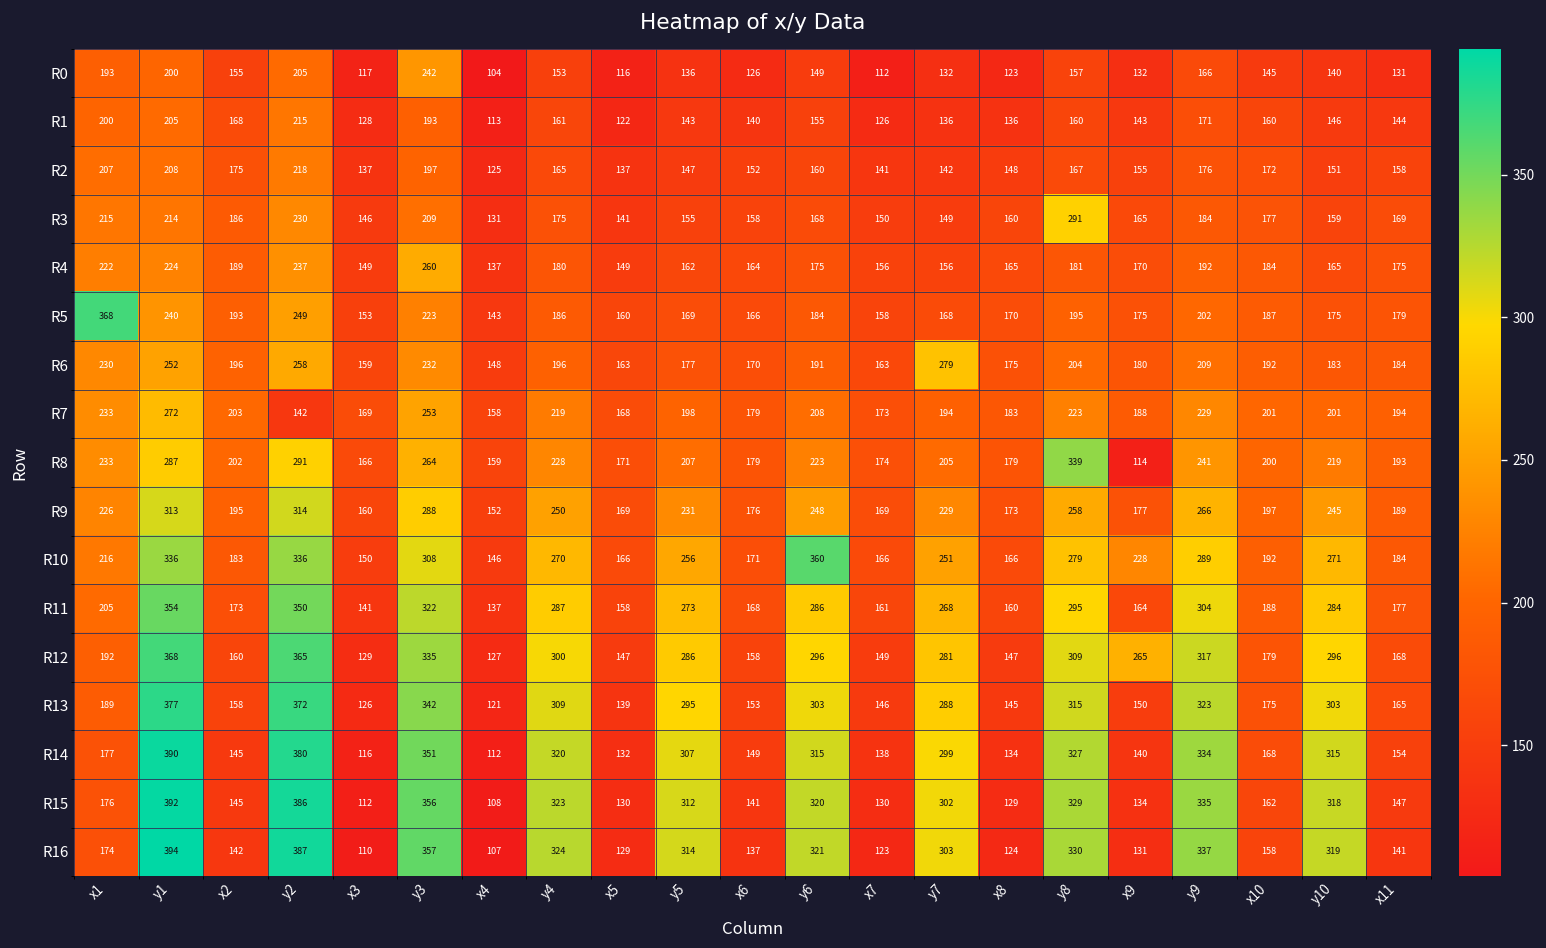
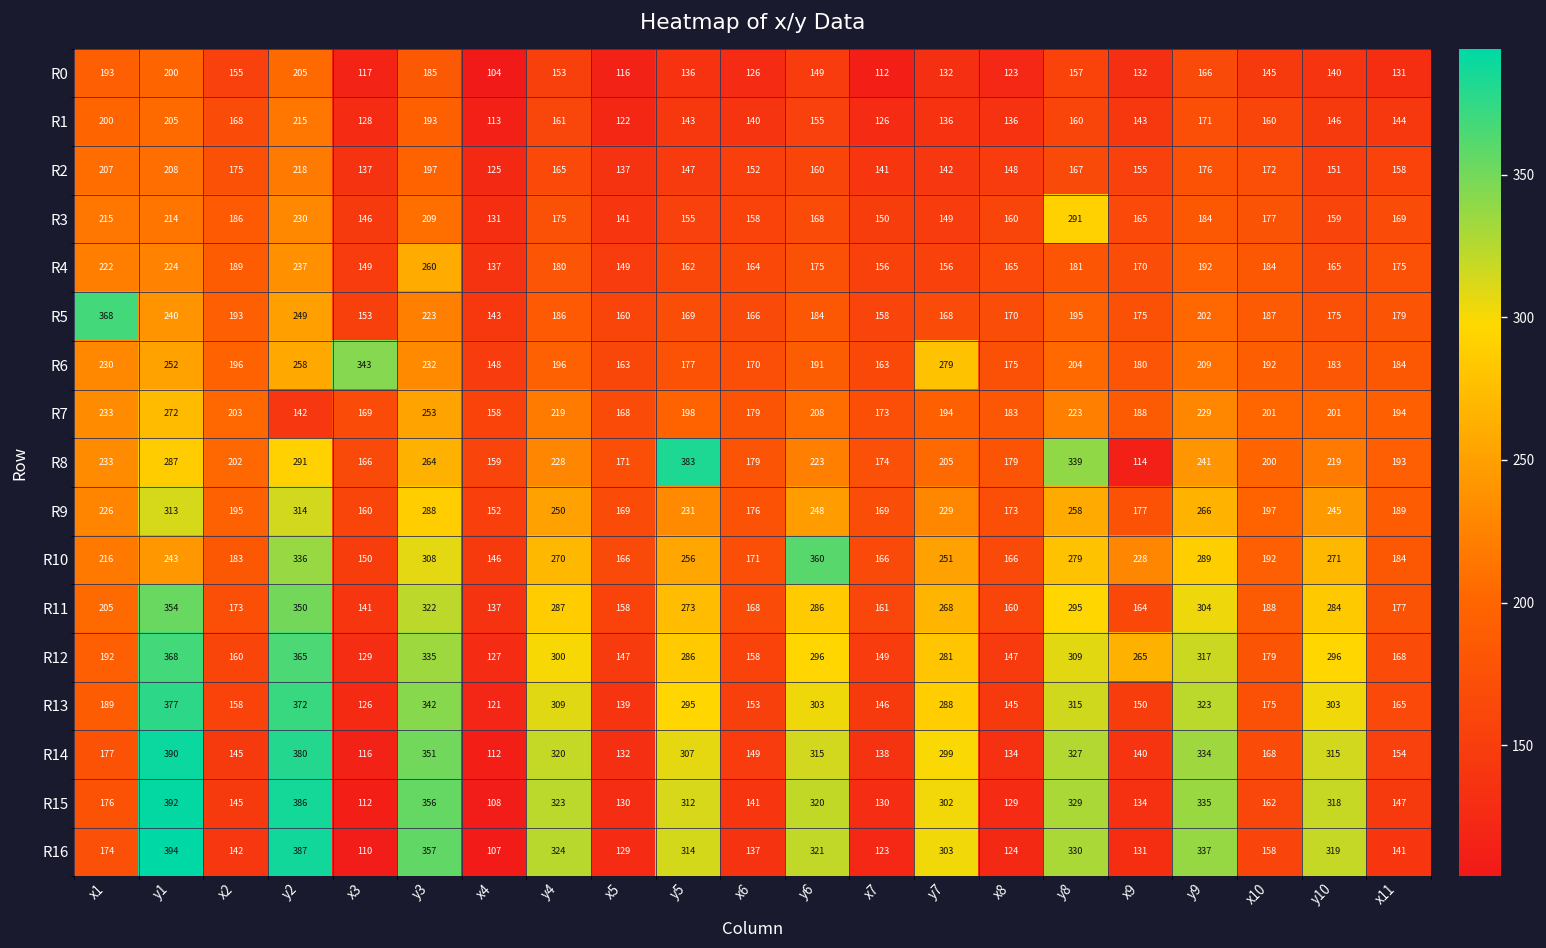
  {
    "R0": {
      "x1": 193,
      "y1": 200,
      "x2": 155,
      "y2": 205,
      "x3": 117,
-     "y3": 242,
+     "y3": 185,
      "x4": 104,
      "y4": 153,
      "x5": 116,
      "y5": 136,
      "x6": 126,
      "y6": 149,
      "x7": 112,
      "y7": 132,
      "x8": 123,
      "y8": 157,
      "x9": 132,
      "y9": 166,
      "x10": 145,
      "y10": 140,
      "x11": 131
    },
    "R6": {
      "x1": 230,
      "y1": 252,
      "x2": 196,
      "y2": 258,
-     "x3": 159,
+     "x3": 343,
      "y3": 232,
      "x4": 148,
      "y4": 196,
      "x5": 163,
      "y5": 177,
      "x6": 170,
      "y6": 191,
      "x7": 163,
      "y7": 279,
      "x8": 175,
      "y8": 204,
      "x9": 180,
      "y9": 209,
      "x10": 192,
      "y10": 183,
      "x11": 184
    },
    "R8": {
      "x1": 233,
      "y1": 287,
      "x2": 202,
      "y2": 291,
      "x3": 166,
      "y3": 264,
      "x4": 159,
      "y4": 228,
      "x5": 171,
-     "y5": 207,
+     "y5": 383,
      "x6": 179,
      "y6": 223,
      "x7": 174,
      "y7": 205,
      "x8": 179,
      "y8": 339,
      "x9": 114,
      "y9": 241,
      "x10": 200,
      "y10": 219,
      "x11": 193
    },
    "R10": {
      "x1": 216,
-     "y1": 336,
+     "y1": 243,
      "x2": 183,
      "y2": 336,
      "x3": 150,
      "y3": 308,
      "x4": 146,
      "y4": 270,
      "x5": 166,
      "y5": 256,
      "x6": 171,
      "y6": 360,
      "x7": 166,
      "y7": 251,
      "x8": 166,
      "y8": 279,
      "x9": 228,
      "y9": 289,
      "x10": 192,
      "y10": 271,
      "x11": 184
    }
  }
